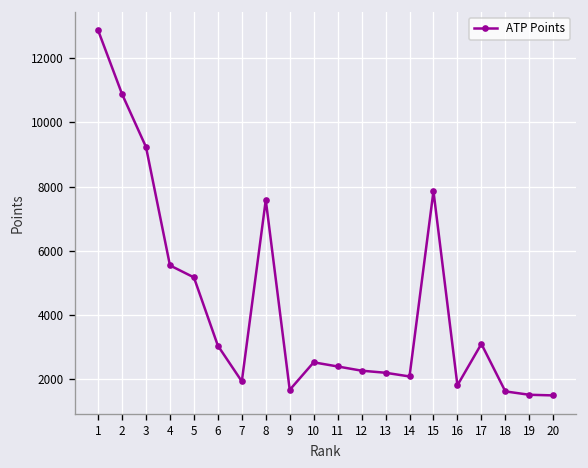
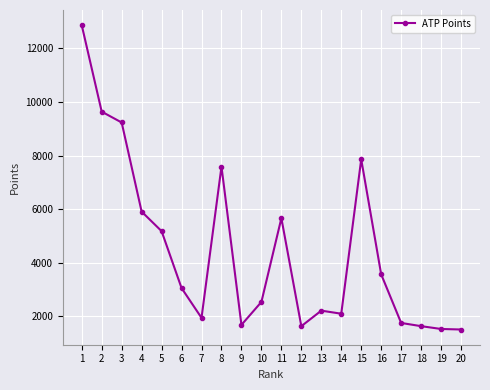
  {
    "1": 12900,
-   "2": 10900,
+   "2": 9600,
    "3": 9200,
-   "4": 5500,
+   "4": 5900,
    "5": 5200,
    "6": 3000,
    "7": 1900,
    "8": 7600,
    "9": 1700,
    "10": 2500,
-   "11": 2400,
-   "12": 2300,
+   "11": 5700,
+   "12": 1600,
    "13": 2200,
    "14": 2100,
    "15": 7900,
-   "16": 1800,
-   "17": 3100,
+   "16": 3600,
+   "17": 1700,
    "18": 1600,
    "19": 1500,
    "20": 1500
  }
